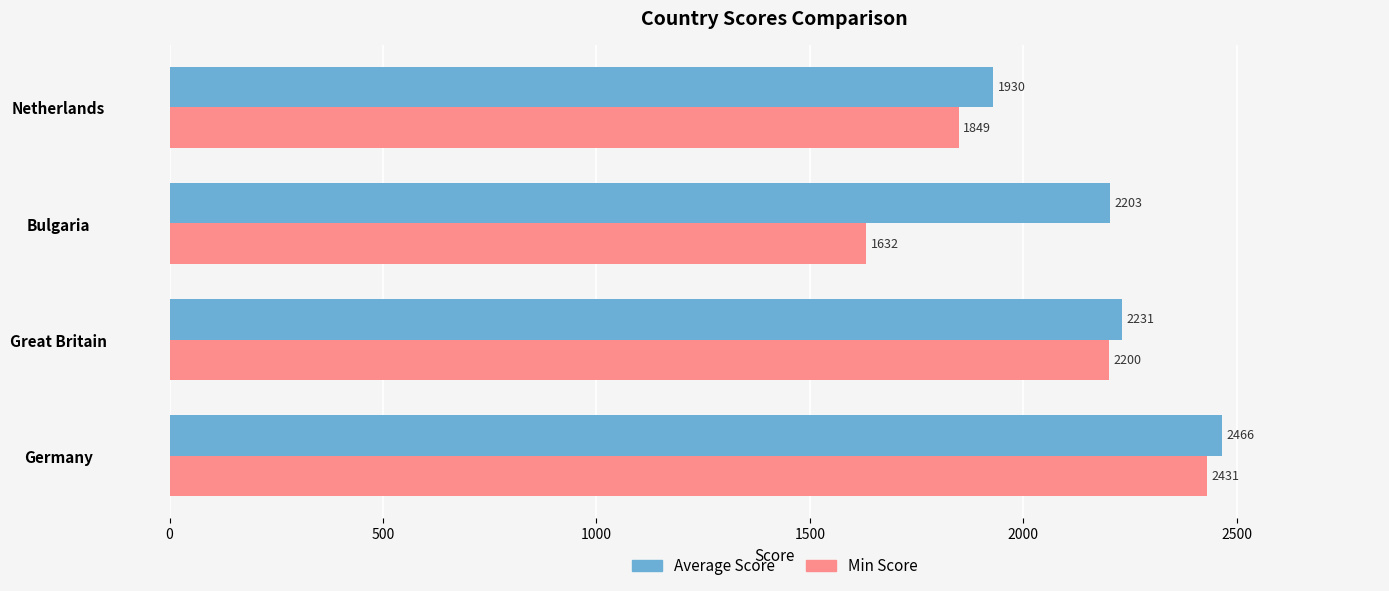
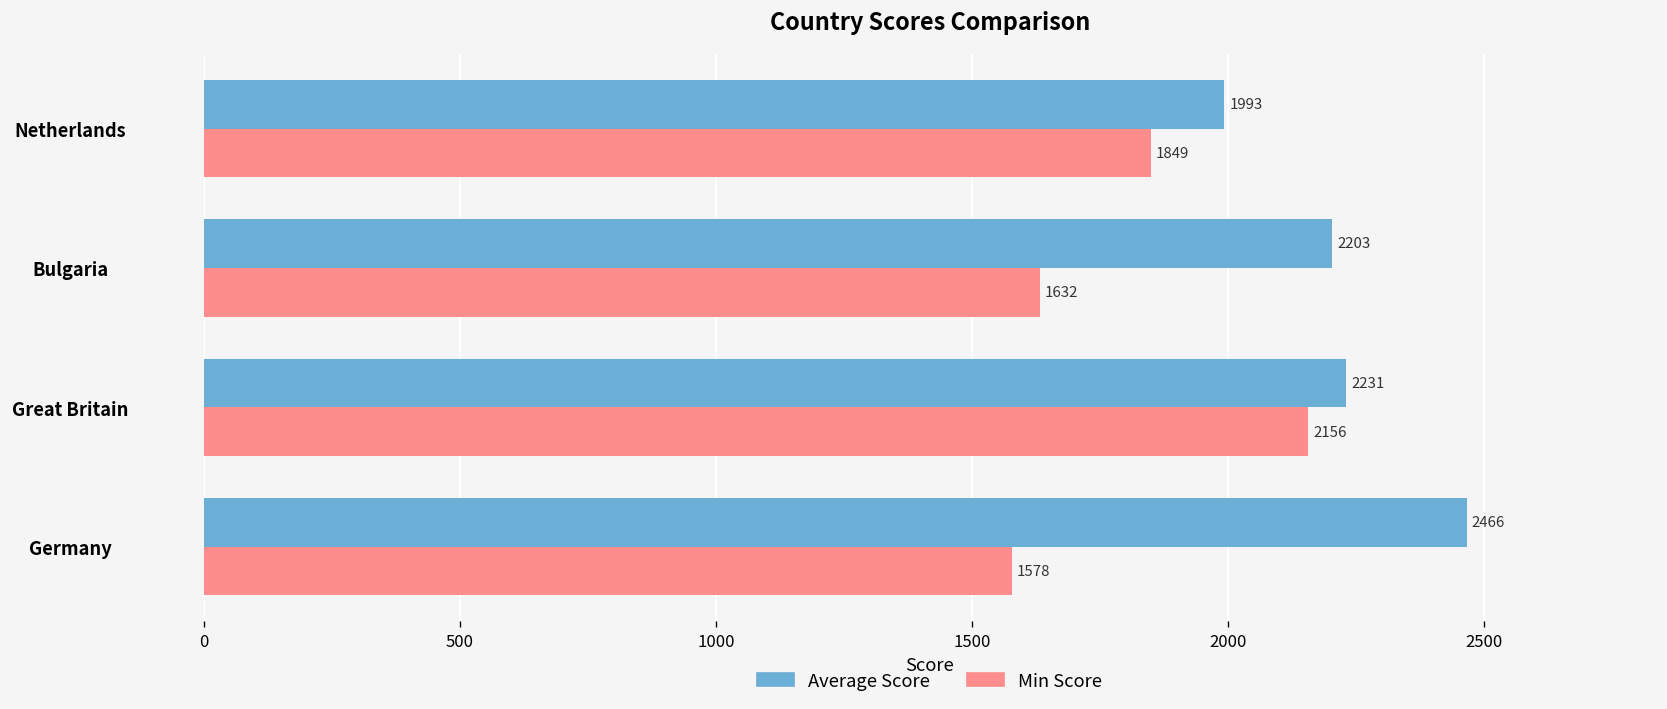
  {
    "Average Score": {
-     "Netherlands": 1930,
+     "Netherlands": 1993,
      "Bulgaria": 2203,
      "Great Britain": 2231,
      "Germany": 2466
    },
    "Min Score": {
      "Netherlands": 1849,
      "Bulgaria": 1632,
-     "Great Britain": 2200,
-     "Germany": 2431
+     "Great Britain": 2156,
+     "Germany": 1578
    }
  }
